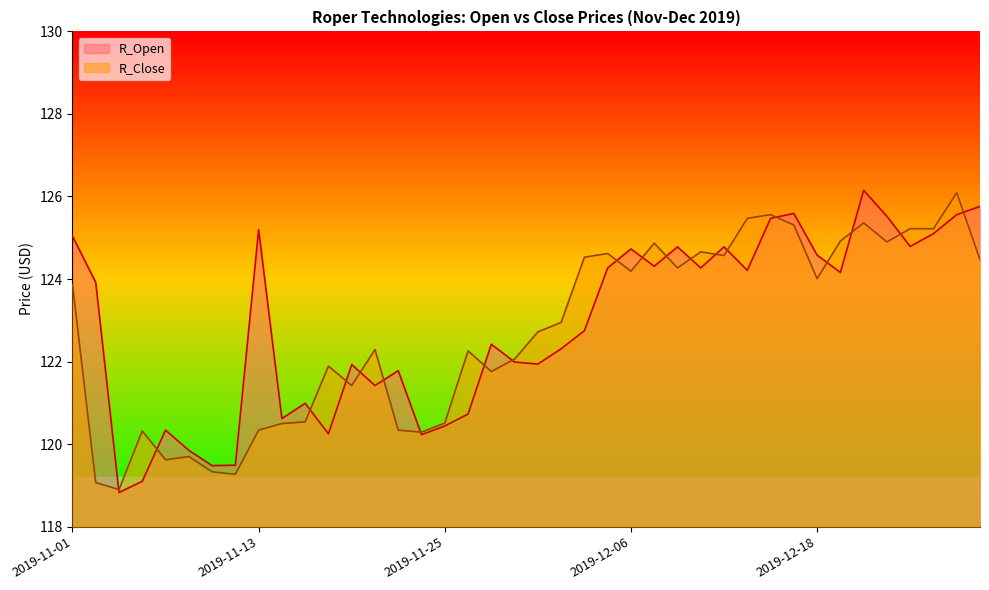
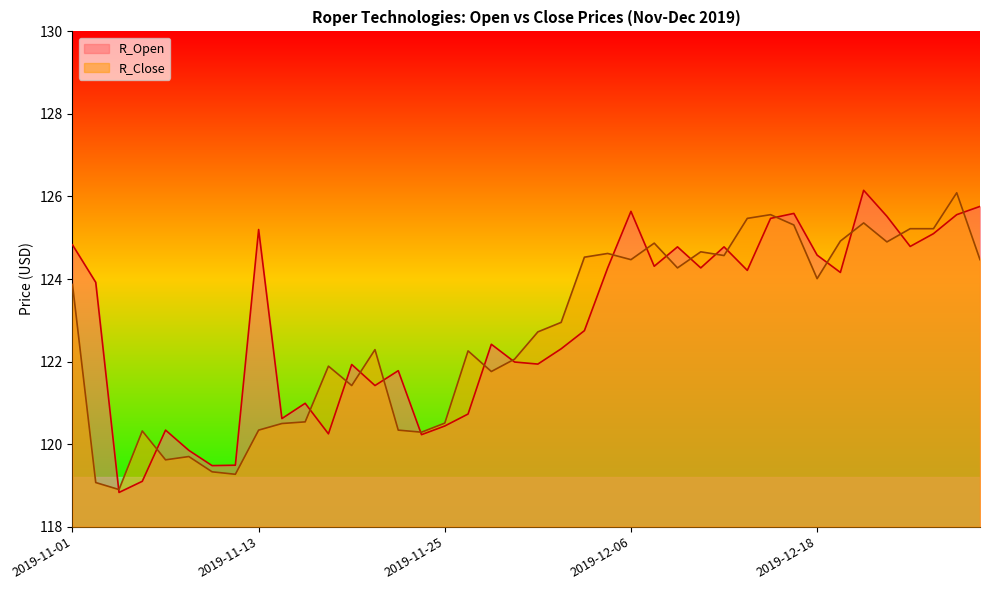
  {
    "R_Open": {
-     "2019-11-01": 125.0,
+     "2019-11-01": 124.8,
      "2019-11-13": 125.2,
      "2019-11-25": 120.4,
-     "2019-12-06": 124.7,
+     "2019-12-06": 125.6,
      "2019-12-18": 124.6
    },
    "R_Close": {
      "2019-11-01": 123.9,
      "2019-11-13": 120.3,
      "2019-11-25": 120.5,
-     "2019-12-06": 124.2,
+     "2019-12-06": 124.5,
      "2019-12-18": 124.0
    }
  }
